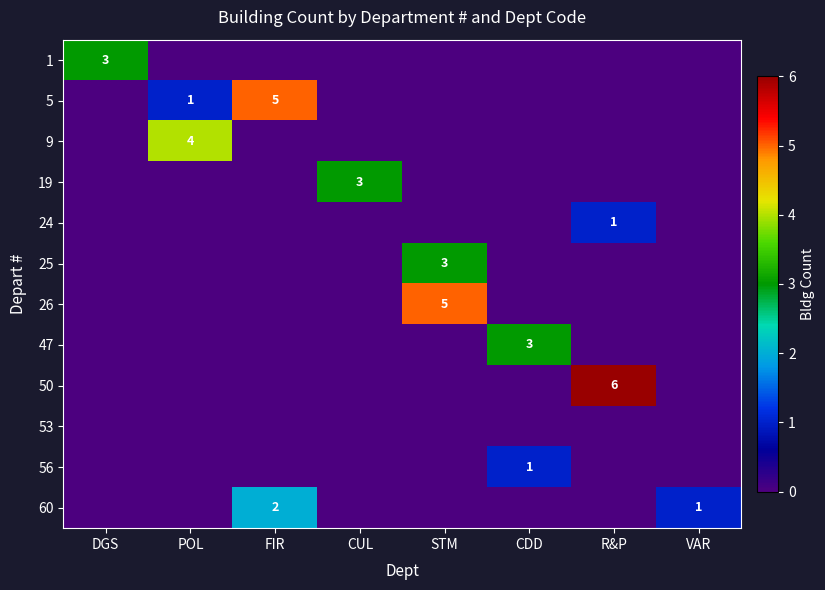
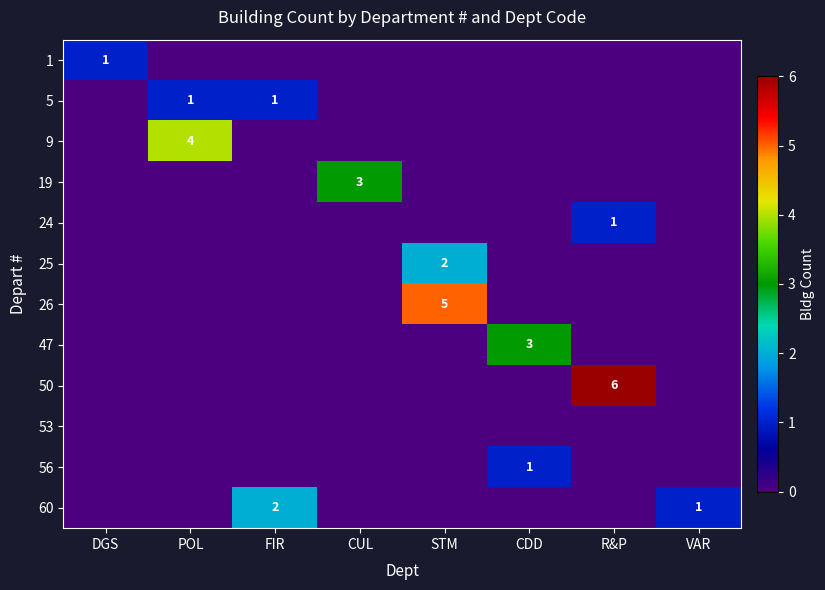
  {
    "1": {
-     "DGS": 3
+     "DGS": 1
    },
    "5": {
      "POL": 1,
-     "FIR": 5
+     "FIR": 1
    },
    "9": {
      "POL": 4
    },
    "19": {
      "CUL": 3
    },
    "24": {
      "R&P": 1
    },
    "25": {
-     "STM": 3
+     "STM": 2
    },
    "26": {
      "STM": 5
    },
    "47": {
      "CDD": 3
    },
    "50": {
      "R&P": 6
    },
    "56": {
      "CDD": 1
    },
    "60": {
      "FIR": 2,
      "VAR": 1
    }
  }
